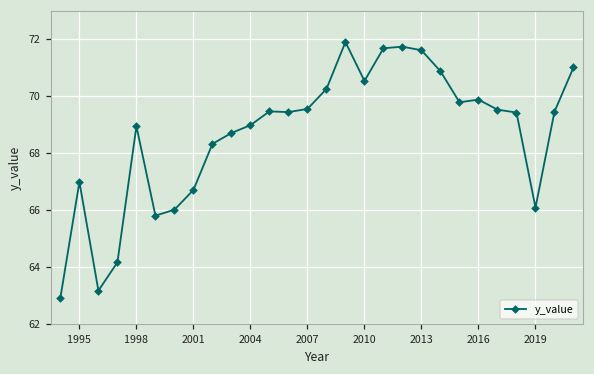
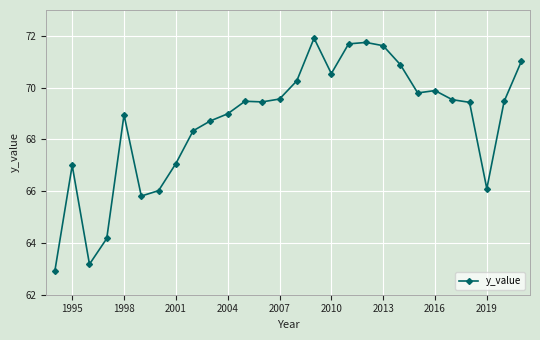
  {
    "1995": 67.0,
    "1998": 69.0,
-   "2001": 66.7,
+   "2001": 67.1,
    "2004": 69.0,
    "2007": 69.6,
    "2010": 70.5,
    "2013": 71.6,
    "2016": 69.9,
    "2019": 66.1
  }
